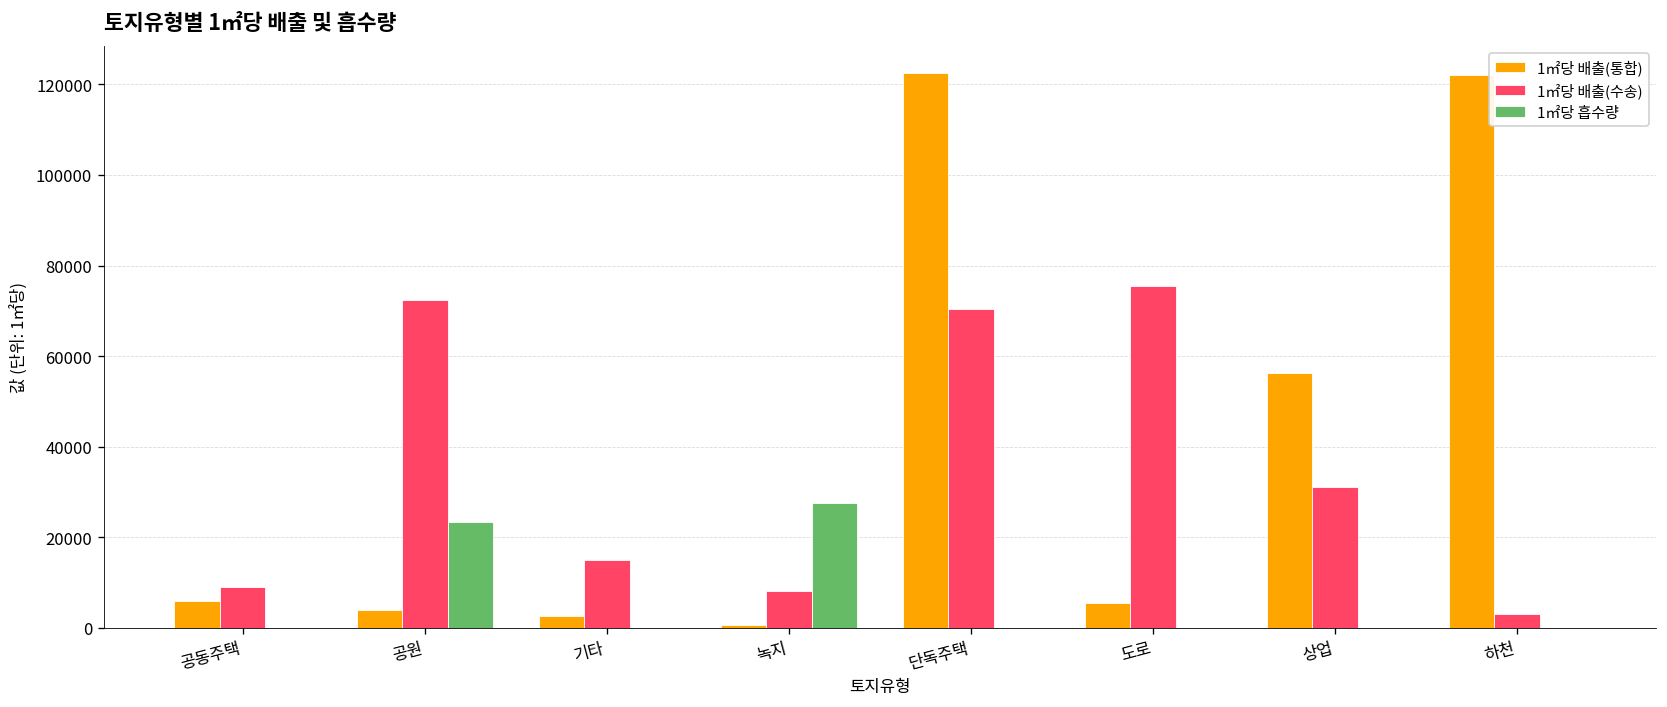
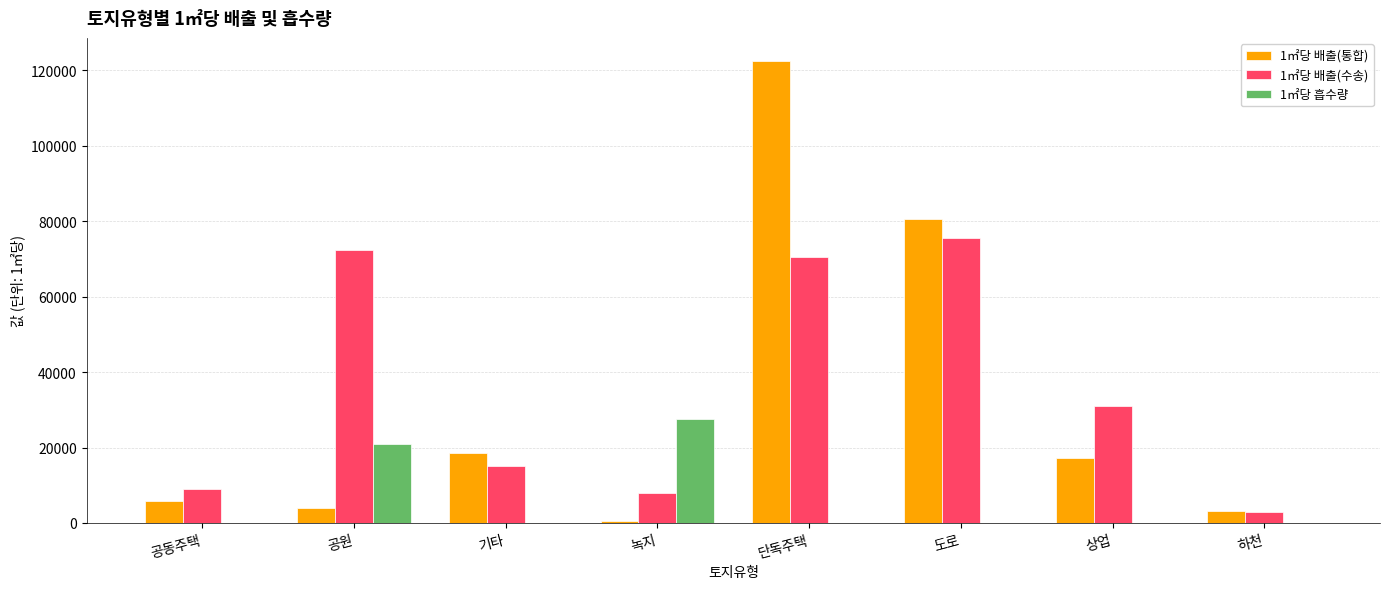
  {
    "1㎡당 배출(통합)": {
      "공동주택": 6000,
      "공원": 4000,
-     "기타": 2000,
+     "기타": 19000,
      "단독주택": 122000,
-     "도로": 6000,
-     "상업": 56000,
-     "하천": 122000
+     "도로": 81000,
+     "상업": 17000,
+     "하천": 3000
    },
    "1㎡당 배출(수송)": {
      "공동주택": 9000,
      "공원": 72000,
      "기타": 15000,
      "녹지": 8000,
      "단독주택": 70000,
      "도로": 75000,
      "상업": 31000,
      "하천": 3000
    },
    "1㎡당 흡수량": {
      "공동주택": 0,
-     "공원": 23000,
+     "공원": 21000,
      "기타": 0,
      "녹지": 27000,
      "단독주택": 0,
      "도로": 0,
      "상업": 0,
      "하천": 0
    }
  }
